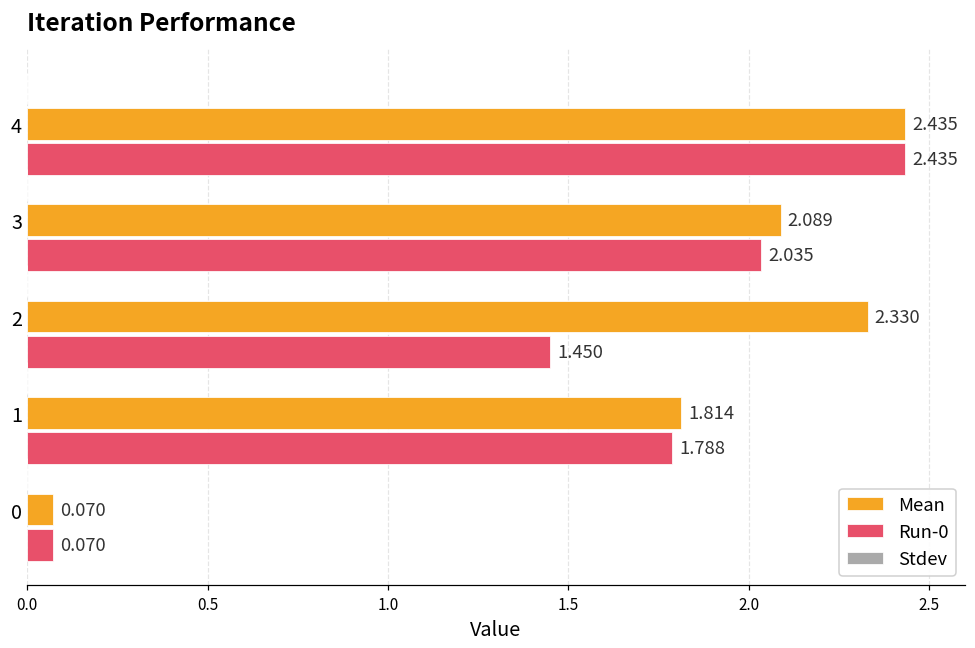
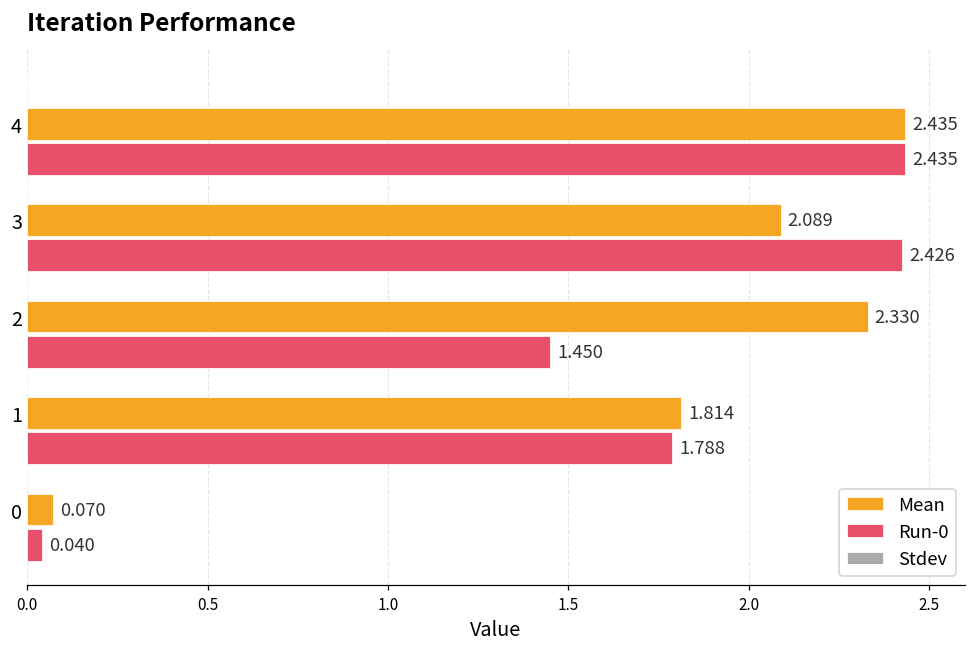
  {
    "Mean": {
      "4": 2.435,
      "3": 2.089,
      "2": 2.330,
      "1": 1.814,
      "0": 0.070
    },
    "Run-0": {
      "4": 2.435,
-     "3": 2.035,
+     "3": 2.426,
      "2": 1.450,
      "1": 1.788,
-     "0": 0.070
+     "0": 0.040
    },
    "Stdev": {
      "4": 0.00,
      "3": 0.00,
      "2": 0.00,
      "1": 0.00,
      "0": 0.00
    }
  }
